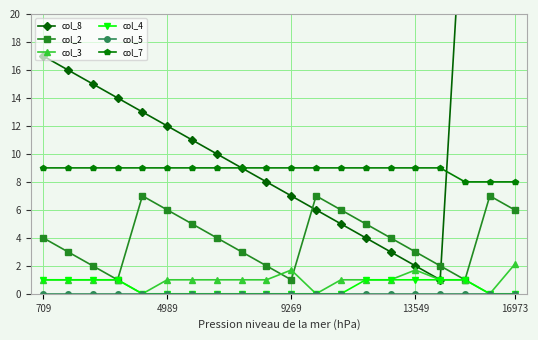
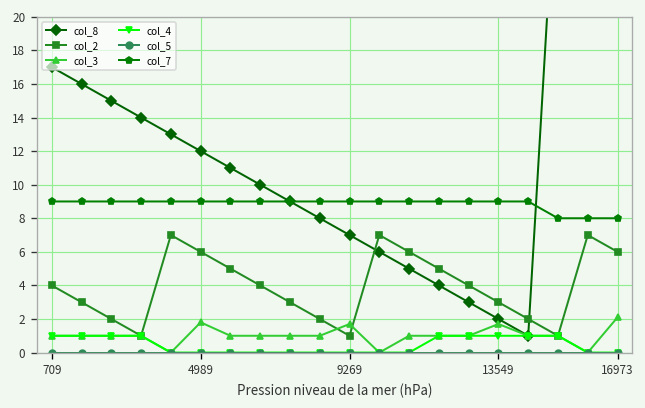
  {
    "col_3": {
-     "4989": 1.0,
+     "4989": 1.8,
      "9269": 1.7,
      "13549": 1.7,
      "16973": 2.1
    },
    "col_4": {
      "13549": 1.0
    }
  }
